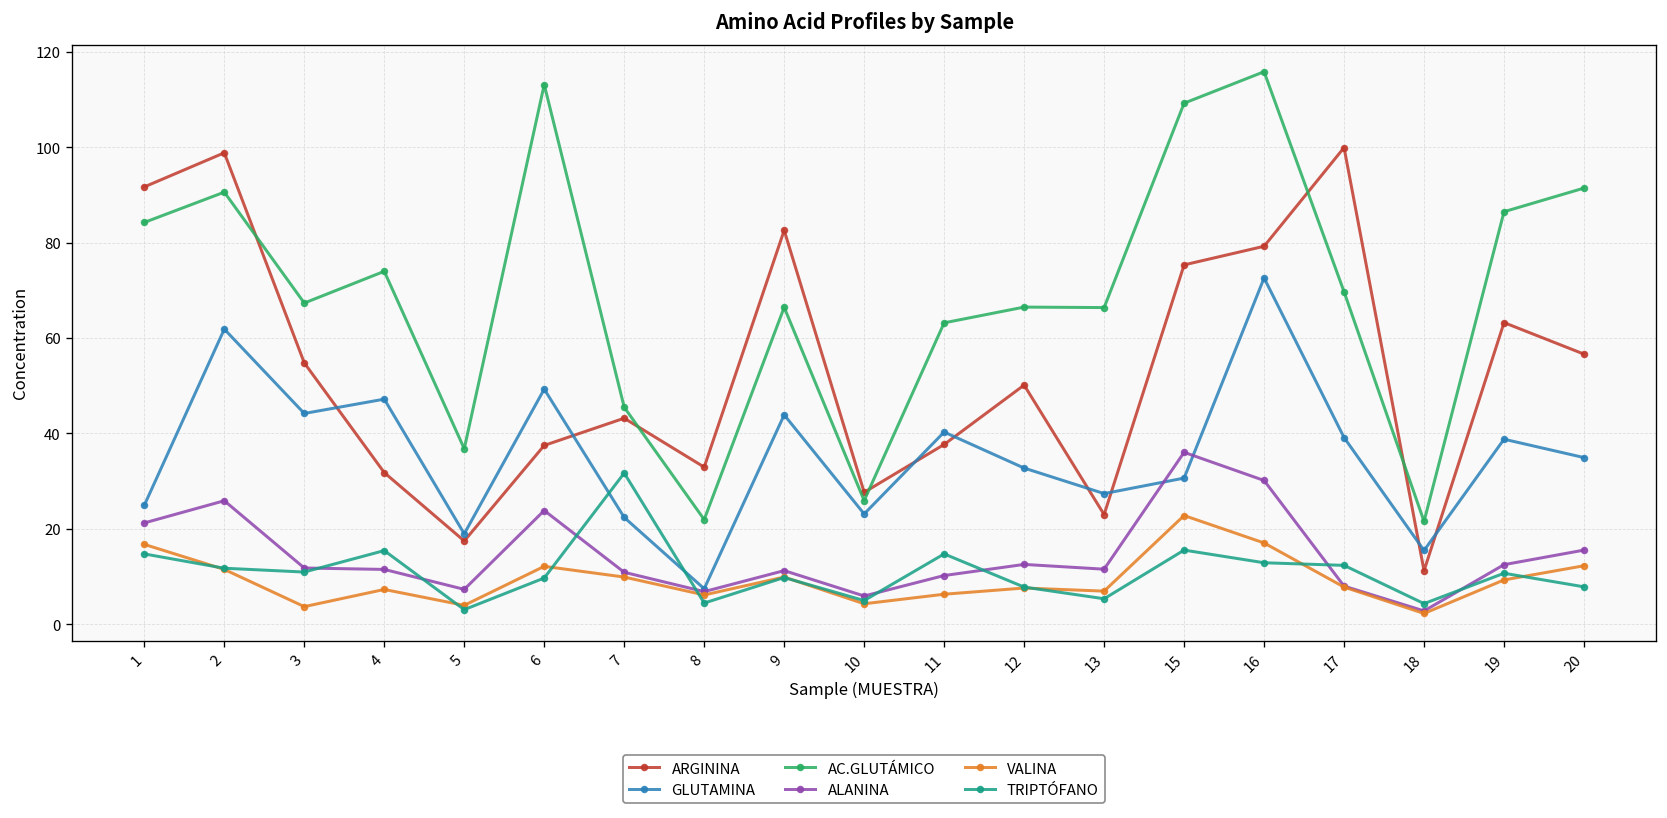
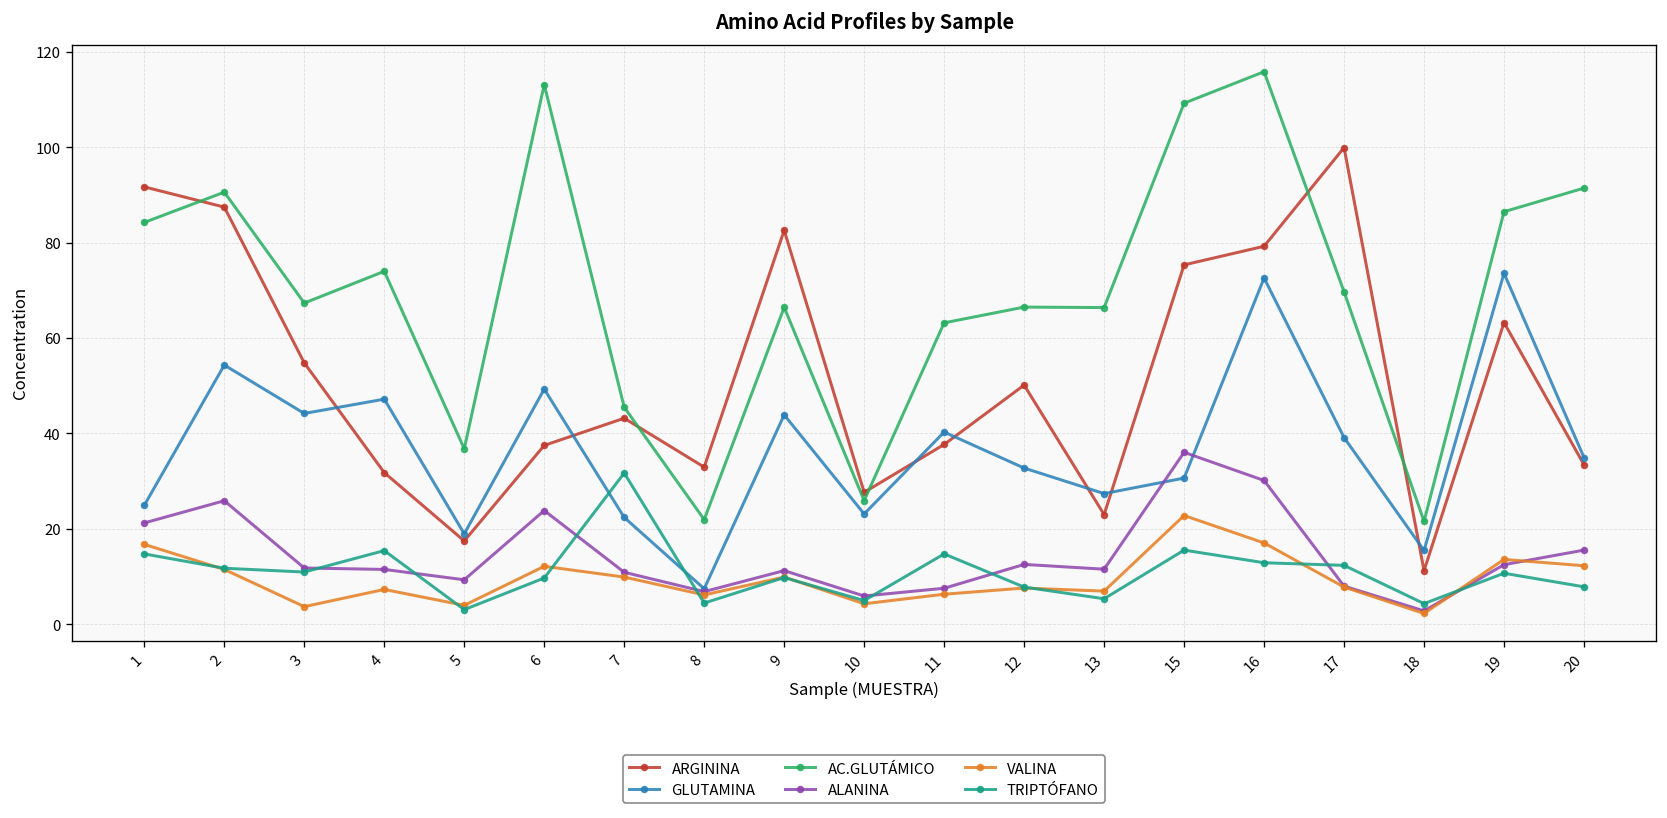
  {
    "ARGININA": {
      "1": 92,
-     "2": 99,
+     "2": 87,
      "3": 55,
      "4": 32,
      "5": 17,
      "6": 38,
      "7": 43,
      "8": 33,
      "9": 83,
      "10": 28,
      "11": 38,
      "12": 50,
      "13": 23,
      "15": 75,
      "16": 79,
      "17": 100,
      "18": 11,
      "19": 63,
-     "20": 57
+     "20": 33
    },
    "GLUTAMINA": {
      "1": 25,
-     "2": 62,
+     "2": 54,
      "3": 44,
      "4": 47,
      "5": 19,
      "6": 49,
      "7": 22,
      "9": 44,
      "10": 23,
      "11": 40,
      "12": 33,
      "13": 27,
      "15": 31,
      "16": 73,
      "17": 39,
      "18": 15,
-     "19": 39,
+     "19": 74,
      "20": 35
    },
    "ALANINA": {
      "1": 21,
      "2": 26,
      "3": 12,
      "4": 12,
-     "5": 7,
+     "5": 9,
      "6": 24,
      "7": 11,
      "9": 11,
      "10": 6,
-     "11": 10,
+     "11": 8,
      "12": 13,
      "13": 12,
      "15": 36,
      "16": 30,
      "19": 13,
      "20": 16
    },
    "VALINA": {
      "1": 17,
      "3": 4,
      "4": 7,
      "5": 4,
      "6": 12,
      "7": 10,
      "8": 6,
      "10": 4,
      "11": 6,
      "13": 7,
      "15": 23,
      "16": 17,
-     "19": 9,
+     "19": 14,
      "20": 12
    }
  }
